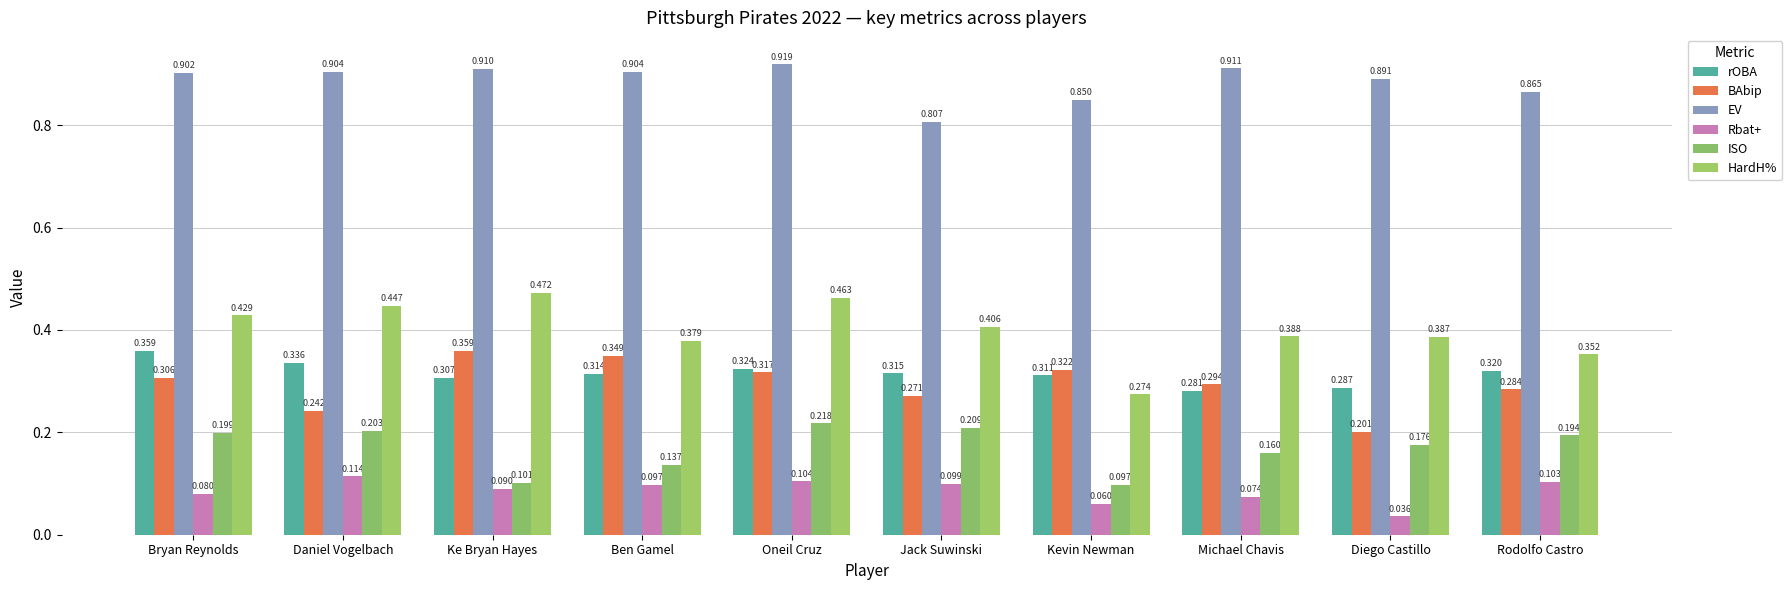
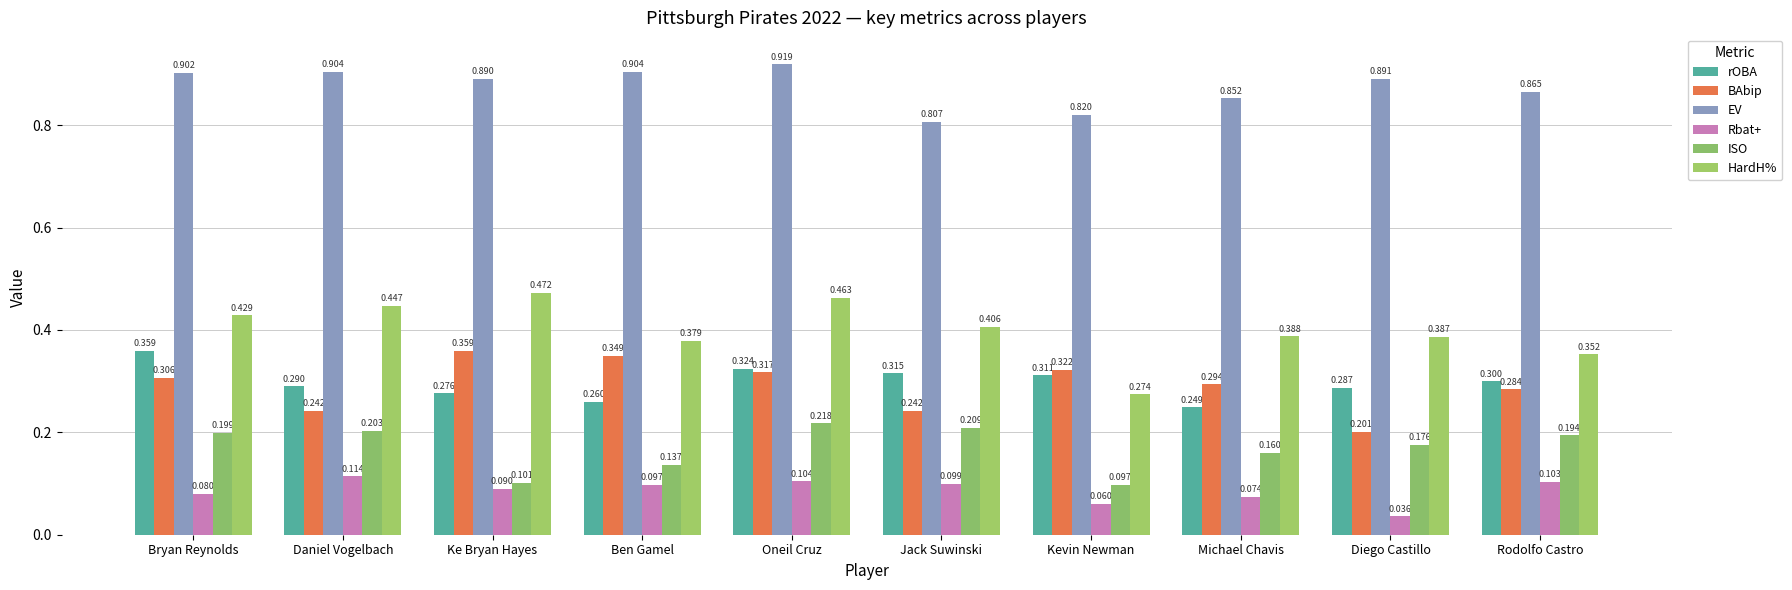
  {
    "rOBA": {
      "Bryan Reynolds": 0.359,
-     "Daniel Vogelbach": 0.336,
-     "Ke Bryan Hayes": 0.307,
-     "Ben Gamel": 0.314,
+     "Daniel Vogelbach": 0.290,
+     "Ke Bryan Hayes": 0.276,
+     "Ben Gamel": 0.260,
      "Oneil Cruz": 0.324,
      "Jack Suwinski": 0.315,
      "Kevin Newman": 0.311,
-     "Michael Chavis": 0.281,
+     "Michael Chavis": 0.249,
      "Diego Castillo": 0.287,
-     "Rodolfo Castro": 0.320
+     "Rodolfo Castro": 0.300
    },
    "BAbip": {
      "Bryan Reynolds": 0.306,
      "Daniel Vogelbach": 0.242,
      "Ke Bryan Hayes": 0.359,
      "Ben Gamel": 0.349,
      "Oneil Cruz": 0.317,
-     "Jack Suwinski": 0.271,
+     "Jack Suwinski": 0.242,
      "Kevin Newman": 0.322,
      "Michael Chavis": 0.294,
      "Diego Castillo": 0.201,
      "Rodolfo Castro": 0.284
    },
    "EV": {
      "Bryan Reynolds": 0.902,
      "Daniel Vogelbach": 0.904,
-     "Ke Bryan Hayes": 0.910,
+     "Ke Bryan Hayes": 0.890,
      "Ben Gamel": 0.904,
      "Oneil Cruz": 0.919,
      "Jack Suwinski": 0.807,
-     "Kevin Newman": 0.850,
-     "Michael Chavis": 0.911,
+     "Kevin Newman": 0.820,
+     "Michael Chavis": 0.852,
      "Diego Castillo": 0.891,
      "Rodolfo Castro": 0.865
    },
    "Rbat+": {
      "Bryan Reynolds": 0.080,
      "Daniel Vogelbach": 0.114,
      "Ke Bryan Hayes": 0.090,
      "Ben Gamel": 0.097,
      "Oneil Cruz": 0.104,
      "Jack Suwinski": 0.099,
      "Kevin Newman": 0.060,
      "Michael Chavis": 0.074,
      "Diego Castillo": 0.036,
      "Rodolfo Castro": 0.103
    }
  }
